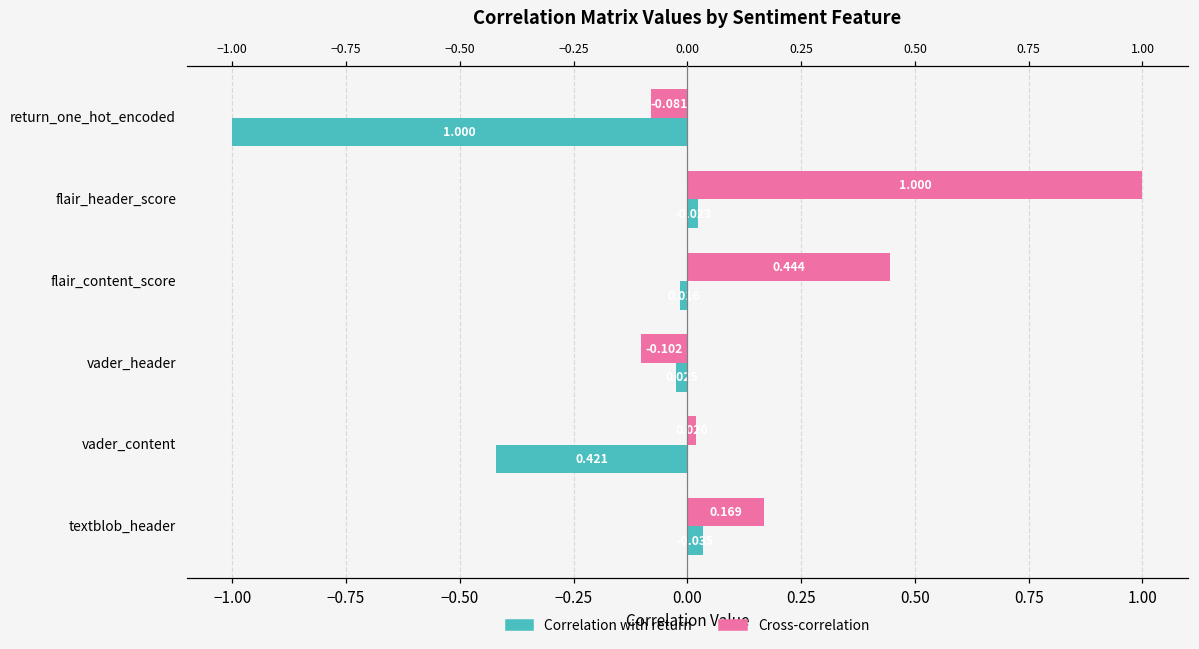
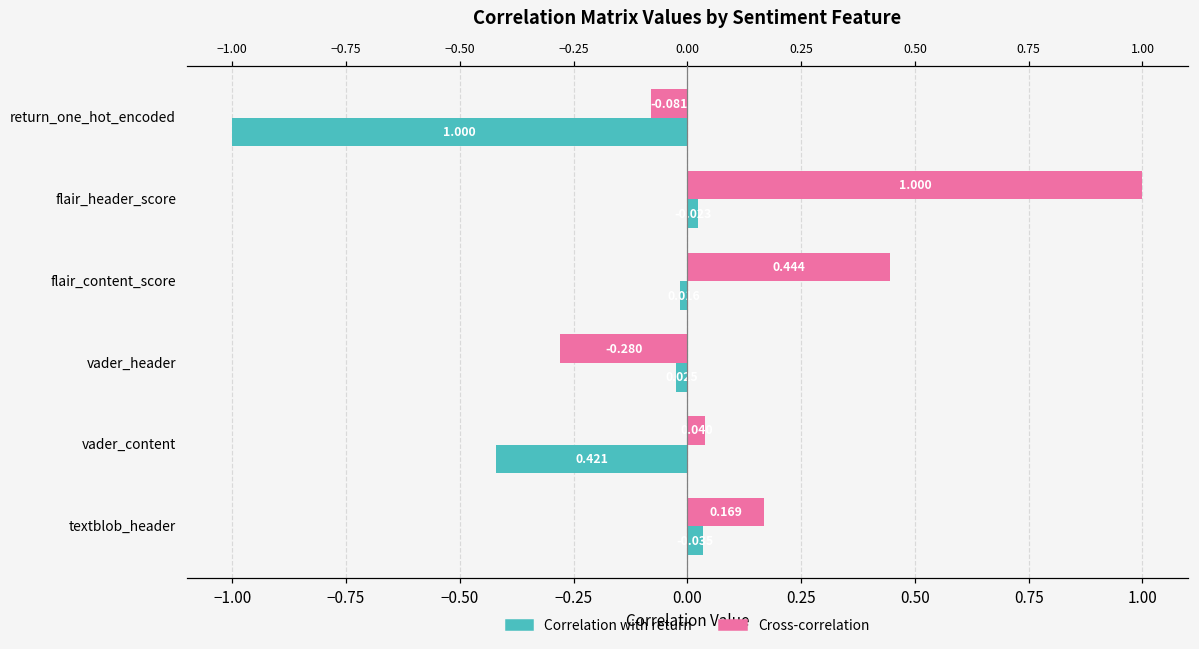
  {
    "Correlation with return": {
      "flair_header_score": 0.02,
      "flair_content_score": -0.02,
      "vader_header": -0.02,
      "textblob_header": 0.03
    },
    "Cross-correlation": {
      "return_one_hot_encoded": -0.081,
      "flair_header_score": 1.000,
      "flair_content_score": 0.444,
-     "vader_header": -0.102,
-     "vader_content": 0.02,
+     "vader_header": -0.280,
+     "vader_content": 0.04,
      "textblob_header": 0.169
    }
  }
